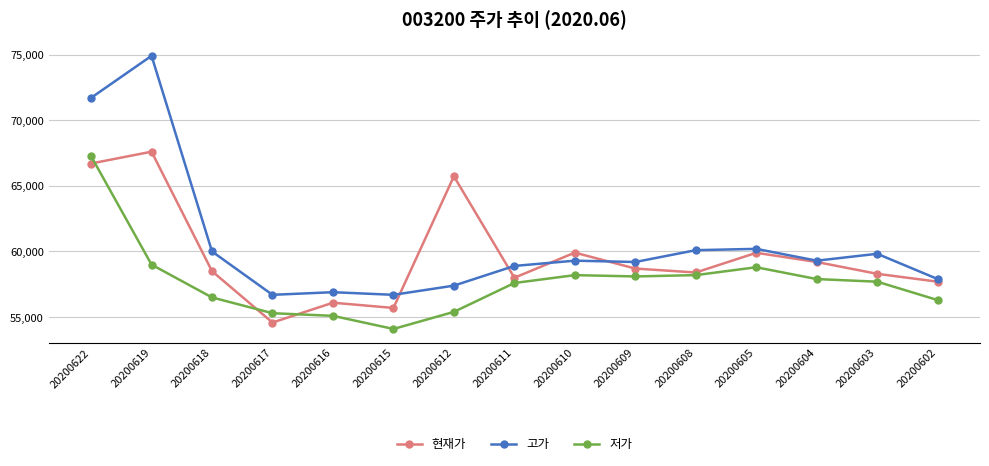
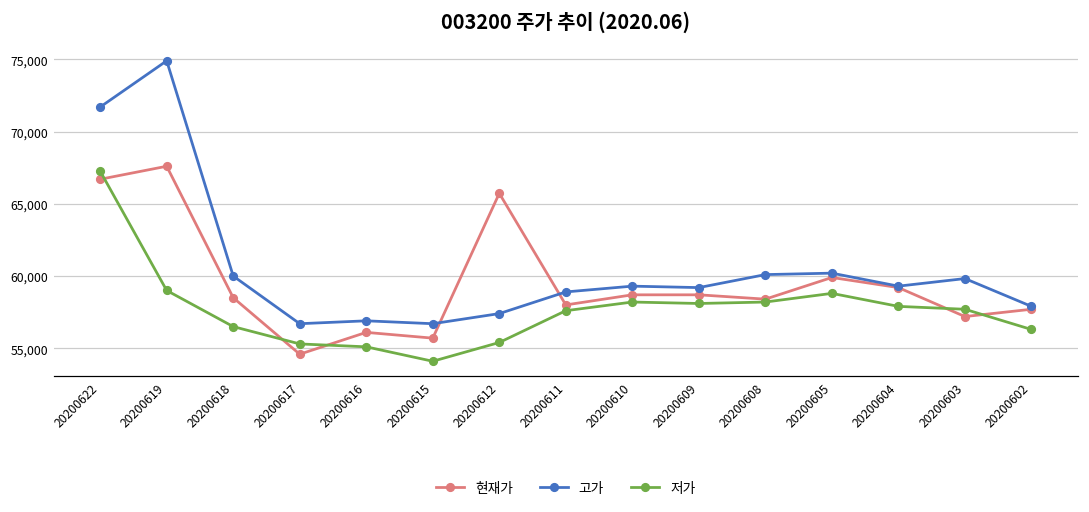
  {
    "현재가": {
      "20200622": "66,700",
      "20200619": "67,600",
      "20200618": "58,500",
      "20200617": "54,600",
      "20200616": "56,100",
      "20200615": "55,700",
      "20200612": "65,700",
      "20200611": "58,000",
-     "20200610": "59,900",
+     "20200610": "58,700",
      "20200609": "58,700",
      "20200608": "58,400",
      "20200605": "59,900",
-     "20200603": "58,300",
+     "20200603": "57,200",
      "20200602": "57,700"
    },
    "고가": {
      "20200622": "71,700",
      "20200619": "74,900",
      "20200618": "60,000",
      "20200617": "56,700",
      "20200616": "56,900",
      "20200615": "56,700",
      "20200612": "57,400",
      "20200611": "58,900",
      "20200610": "59,300",
      "20200609": "59,200",
      "20200608": "60,100",
      "20200605": "60,200",
      "20200603": "59,800",
      "20200602": "57,900"
    },
    "저가": {
      "20200622": "67,300",
      "20200619": "59,000",
      "20200618": "56,500",
      "20200617": "55,300",
      "20200616": "55,100",
      "20200615": "54,100",
      "20200612": "55,400",
      "20200611": "57,600",
      "20200610": "58,200",
      "20200609": "58,100",
      "20200608": "58,200",
      "20200605": "58,800",
      "20200604": "57,900",
      "20200603": "57,700",
      "20200602": "56,300"
    }
  }
